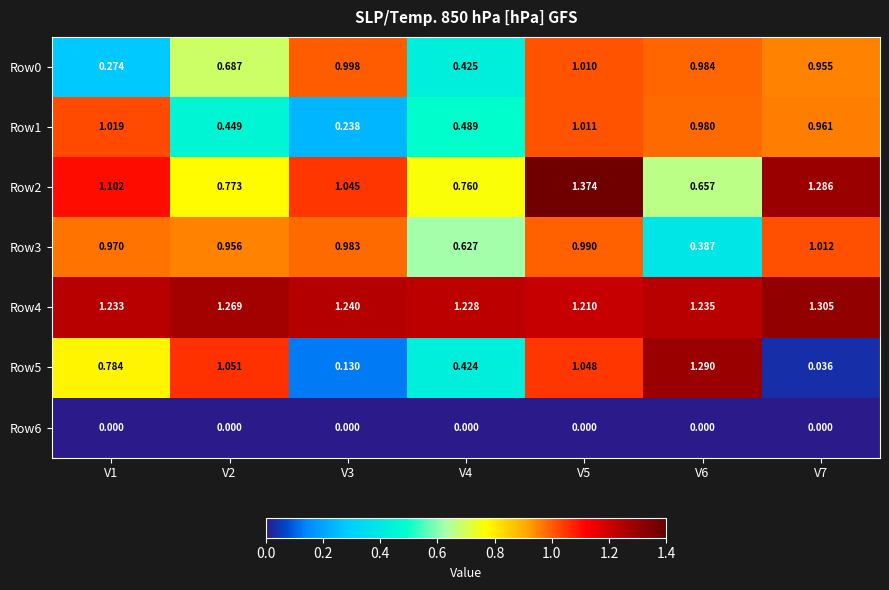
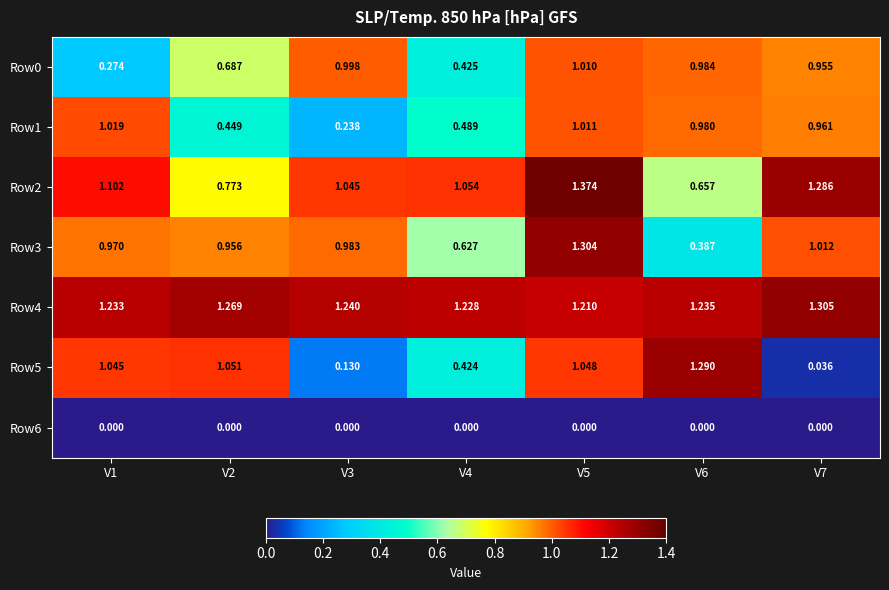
  {
    "Row0": {
      "V1": 0.274,
      "V2": 0.687,
      "V3": 0.998,
      "V4": 0.425,
      "V5": 1.010,
      "V6": 0.984,
      "V7": 0.955
    },
    "Row1": {
      "V1": 1.019,
      "V2": 0.449,
      "V3": 0.238,
      "V4": 0.489,
      "V5": 1.011,
      "V6": 0.980,
      "V7": 0.961
    },
    "Row2": {
      "V1": 1.102,
      "V2": 0.773,
      "V3": 1.045,
-     "V4": 0.760,
+     "V4": 1.054,
      "V5": 1.374,
      "V6": 0.657,
      "V7": 1.286
    },
    "Row3": {
      "V1": 0.970,
      "V2": 0.956,
      "V3": 0.983,
      "V4": 0.627,
-     "V5": 0.990,
+     "V5": 1.304,
      "V6": 0.387,
      "V7": 1.012
    },
    "Row4": {
      "V1": 1.233,
      "V2": 1.269,
      "V3": 1.240,
      "V4": 1.228,
      "V5": 1.210,
      "V6": 1.235,
      "V7": 1.305
    },
    "Row5": {
-     "V1": 0.784,
+     "V1": 1.045,
      "V2": 1.051,
      "V3": 0.130,
      "V4": 0.424,
      "V5": 1.048,
      "V6": 1.290,
      "V7": 0.036
    },
    "Row6": {
      "V1": 0.000,
      "V2": 0.000,
      "V3": 0.000,
      "V4": 0.000,
      "V5": 0.000,
      "V6": 0.000,
      "V7": 0.000
    }
  }
